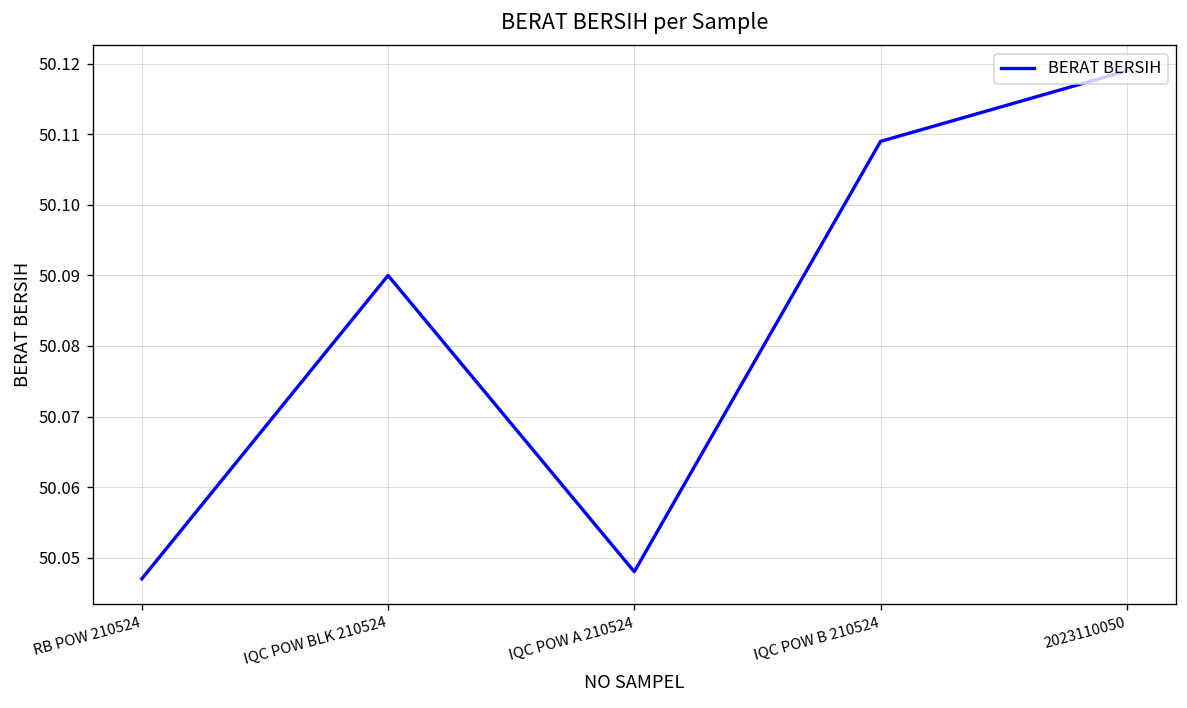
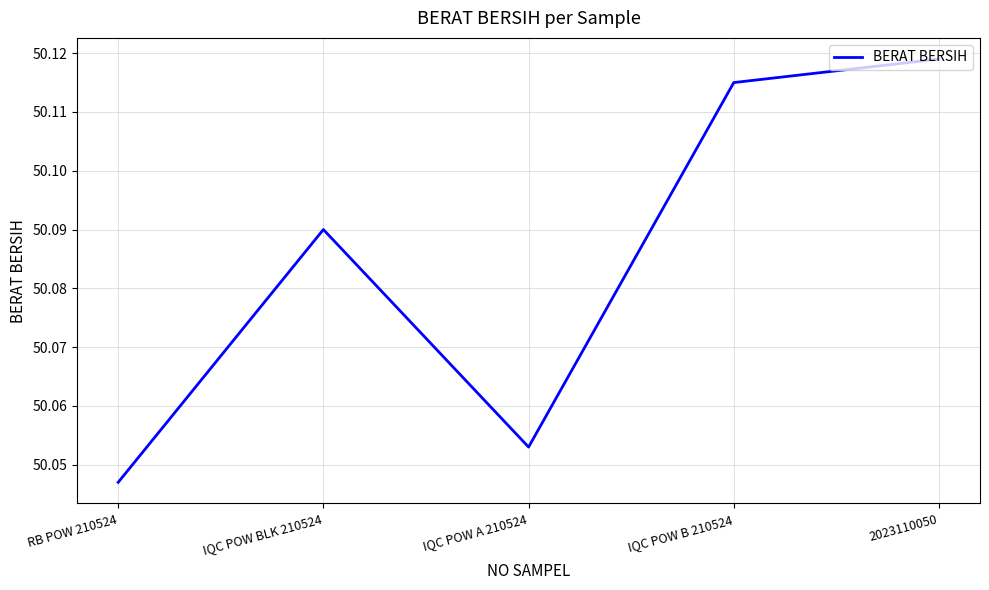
  {
    "RB POW 210524": 50.047,
    "IQC POW BLK 210524": 50.090,
-   "IQC POW A 210524": 50.048,
-   "IQC POW B 210524": 50.109
+   "IQC POW A 210524": 50.053,
+   "IQC POW B 210524": 50.115
  }
